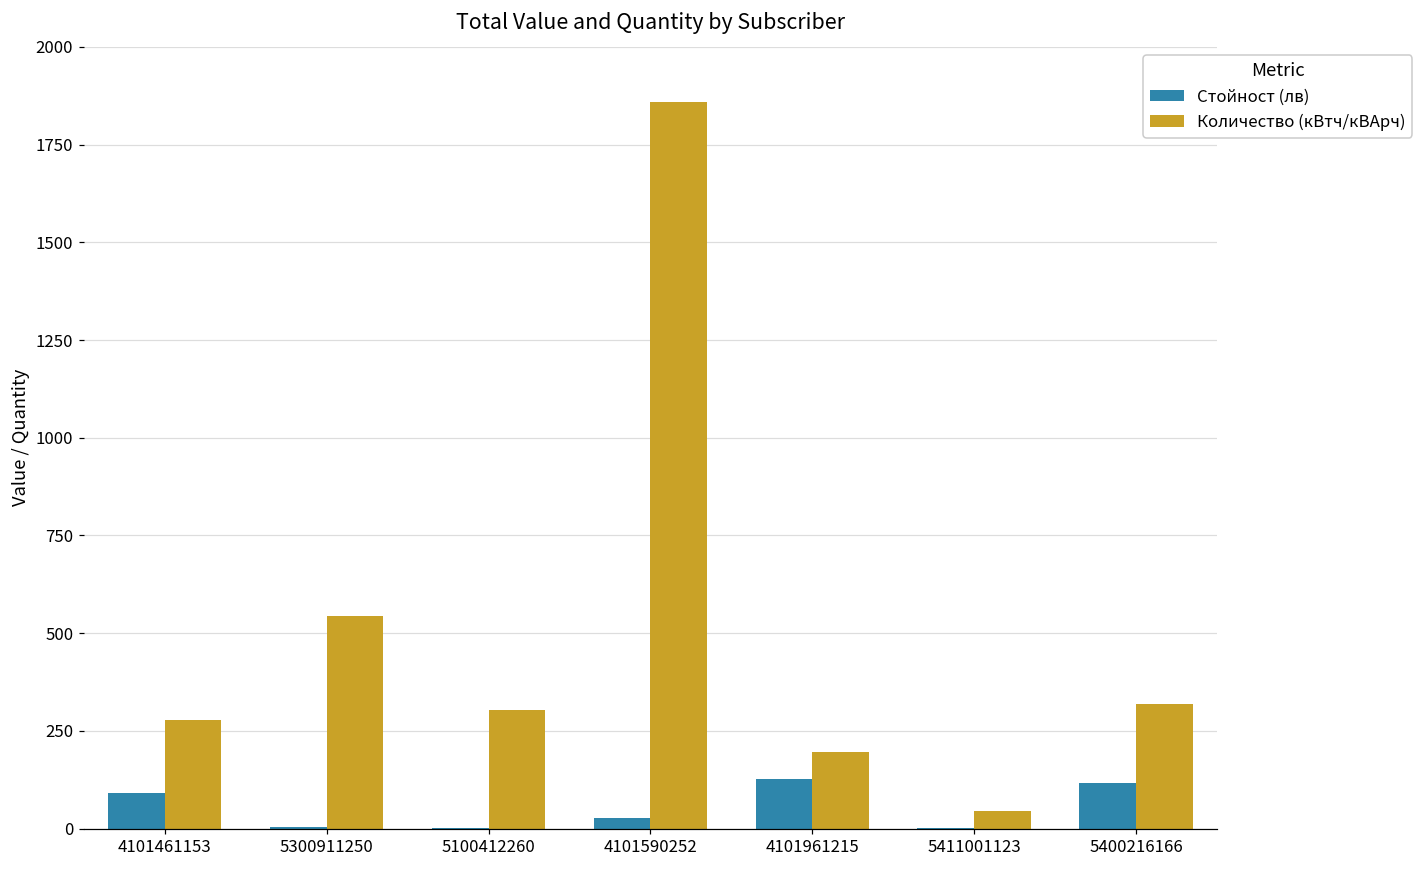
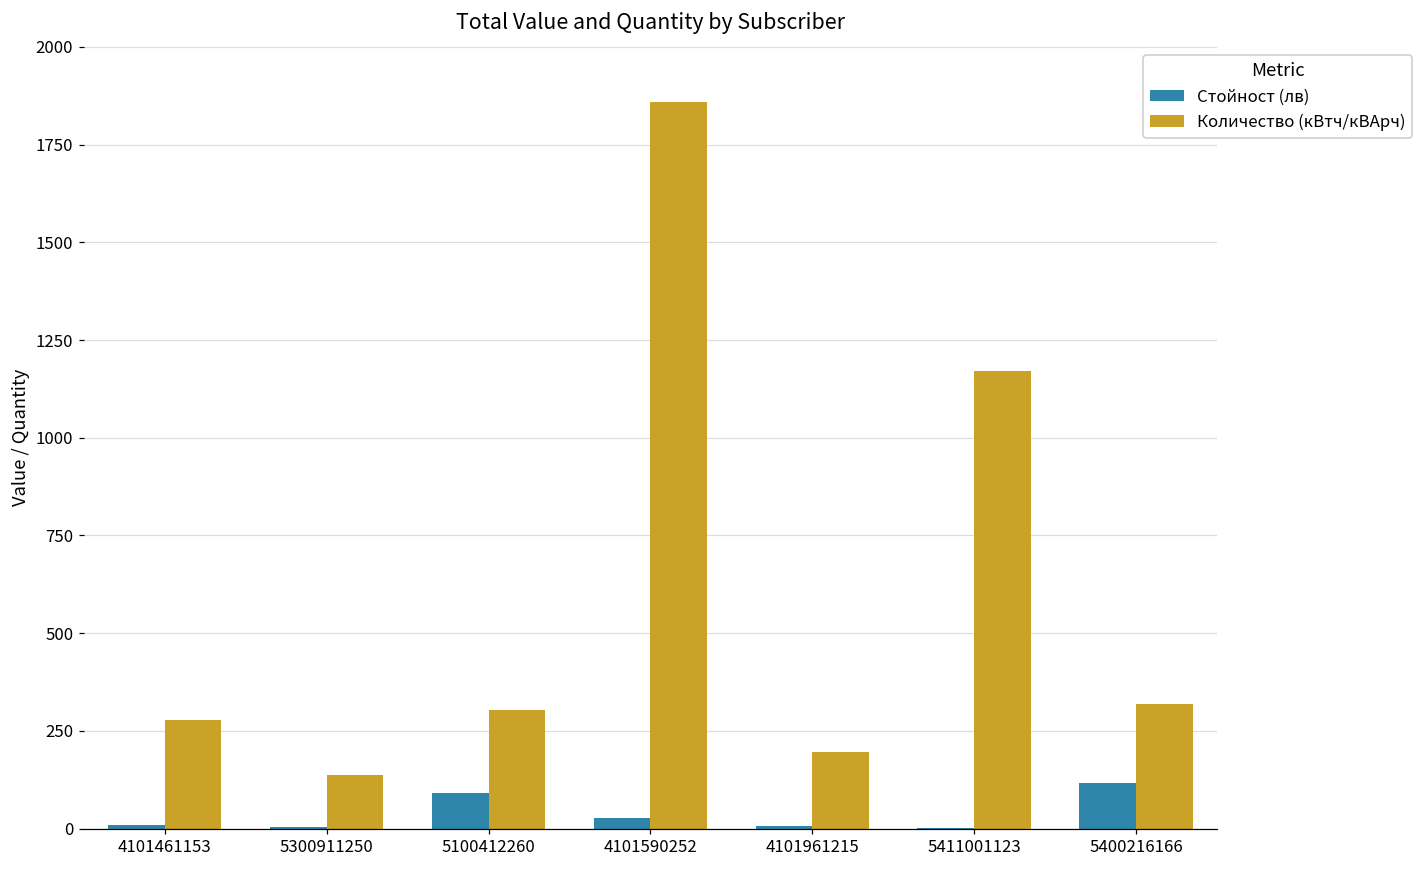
  {
    "Стойност (лв)": {
-     "4101461153": 90,
-     "5100412260": 0,
+     "4101461153": 10,
+     "5100412260": 90,
      "4101590252": 30,
-     "4101961215": 130,
+     "4101961215": 10,
      "5400216166": 120
    },
    "Количество (кВтч/кВАрч)": {
      "4101461153": 280,
-     "5300911250": 540,
+     "5300911250": 140,
      "5100412260": 300,
      "4101590252": 1860,
      "4101961215": 190,
-     "5411001123": 50,
+     "5411001123": 1170,
      "5400216166": 320
    }
  }
